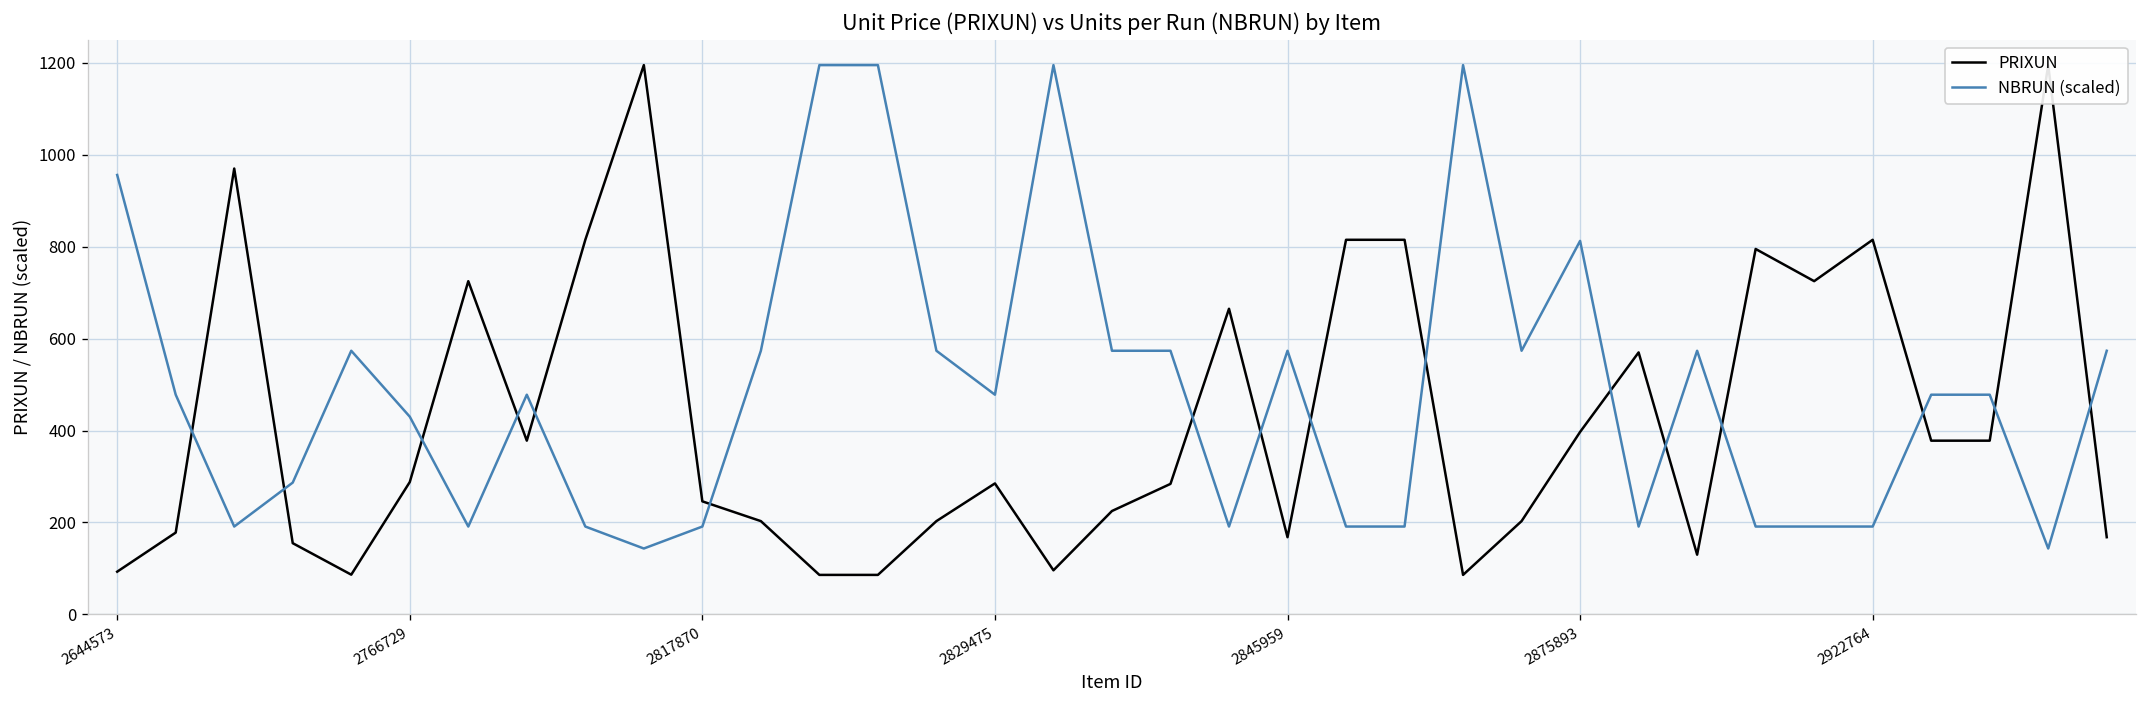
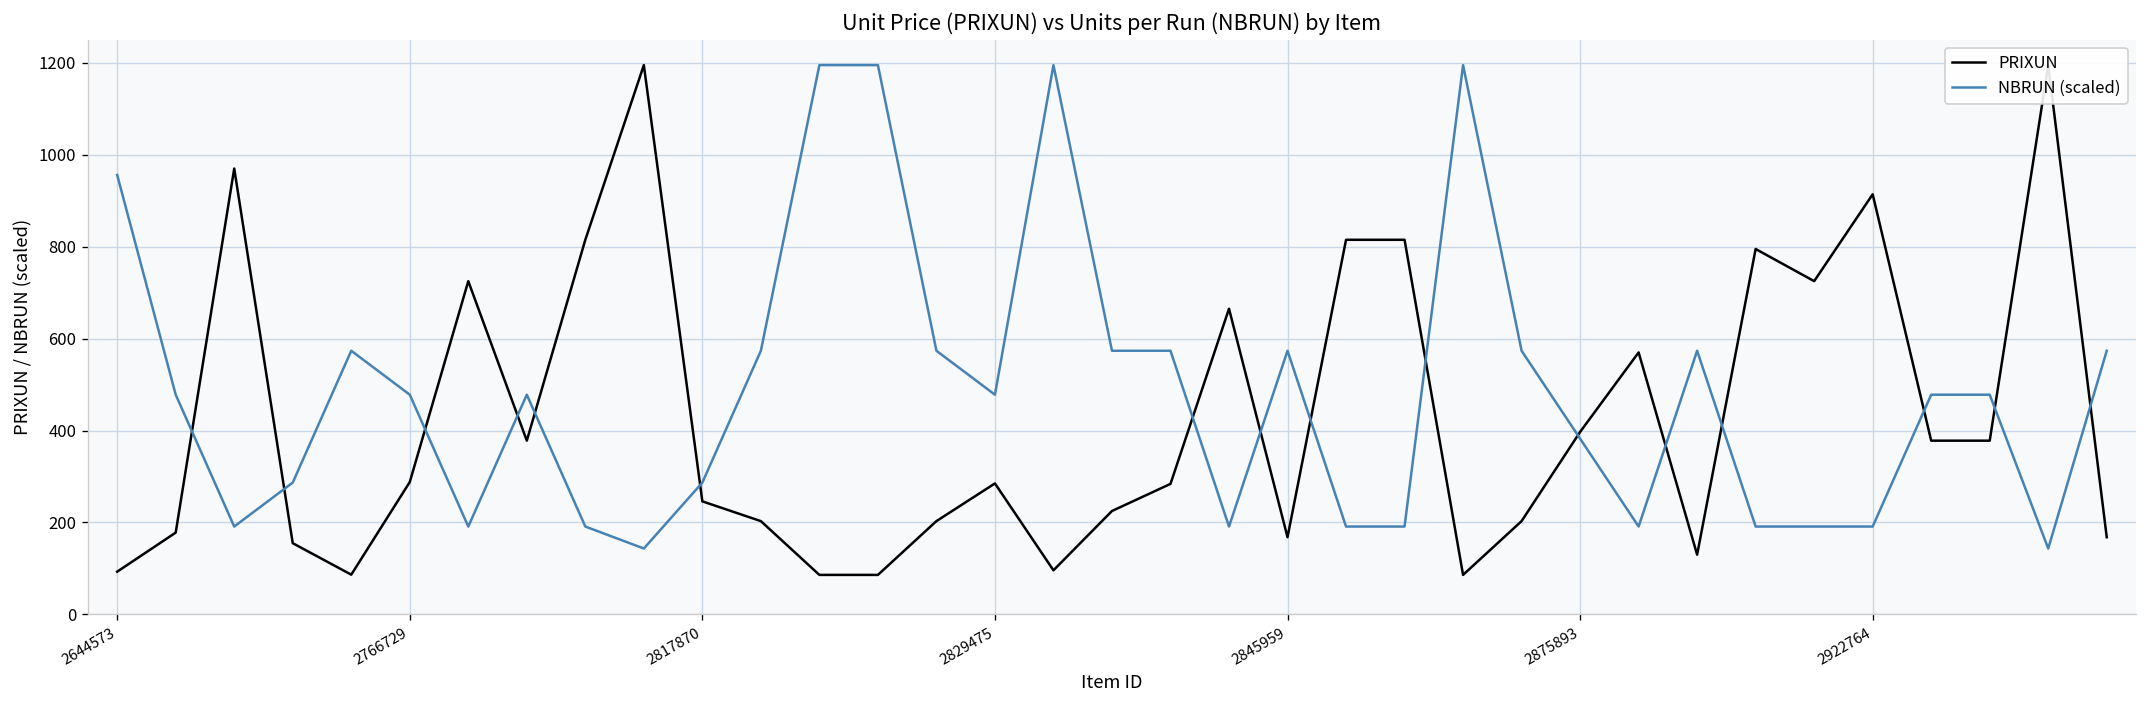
  {
    "PRIXUN": {
      "2644573": 90,
      "2766729": 290,
      "2817870": 250,
      "2829475": 290,
      "2845959": 170,
      "2875893": 400,
-     "2922764": 820
+     "2922764": 910
    },
    "NBRUN (scaled)": {
      "2644573": 960,
-     "2766729": 430,
-     "2817870": 190,
+     "2766729": 480,
+     "2817870": 290,
      "2829475": 480,
      "2845959": 570,
-     "2875893": 810,
+     "2875893": 380,
      "2922764": 190
    }
  }
